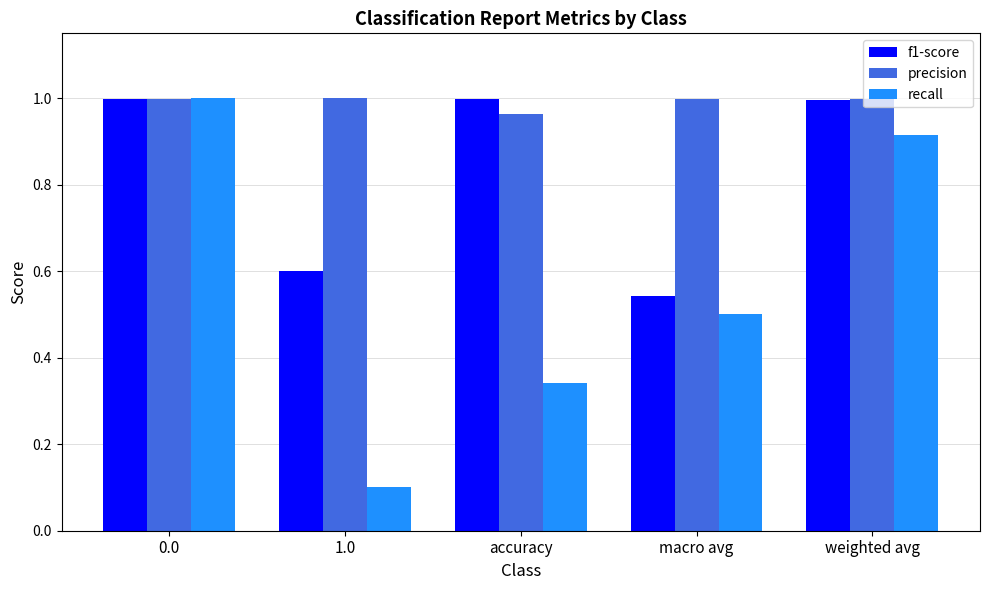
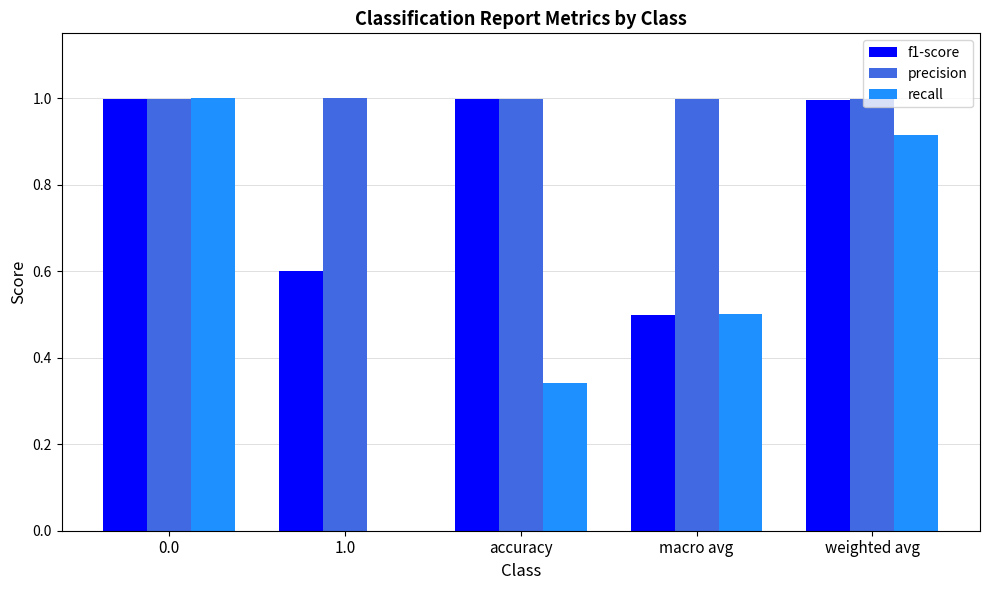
  {
    "f1-score": {
      "0.0": 1.00,
      "1.0": 0.60,
      "accuracy": 1.00,
-     "macro avg": 0.54,
+     "macro avg": 0.50,
      "weighted avg": 1.00
    },
    "precision": {
      "0.0": 1.00,
      "1.0": 1.00,
-     "accuracy": 0.96,
+     "accuracy": 1.00,
      "macro avg": 1.00
    },
    "recall": {
      "0.0": 1.0,
-     "1.0": 0.1,
+     "1.0": 0.0,
      "accuracy": 0.34,
      "macro avg": 0.5,
      "weighted avg": 0.91
    }
  }
